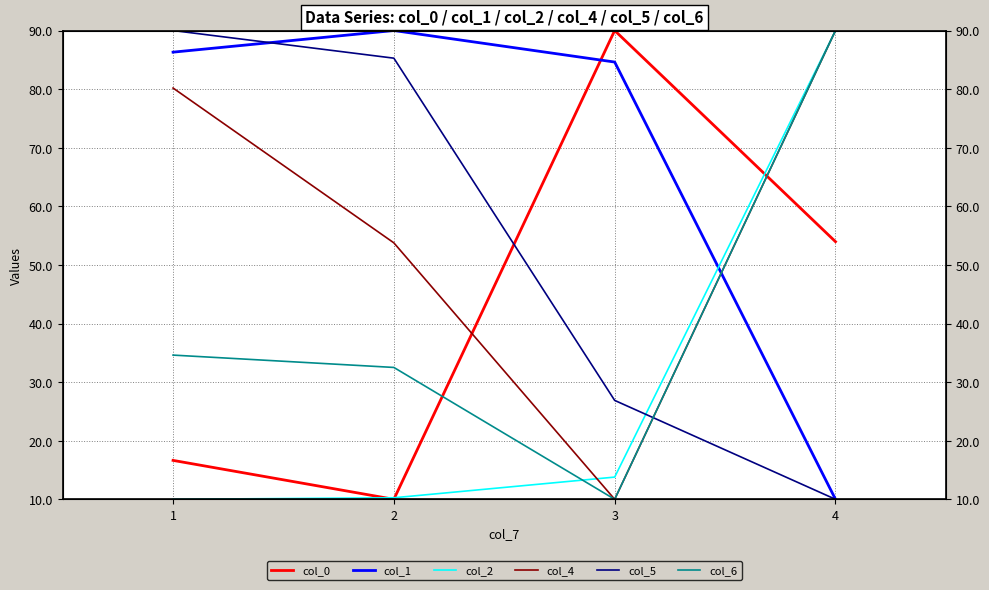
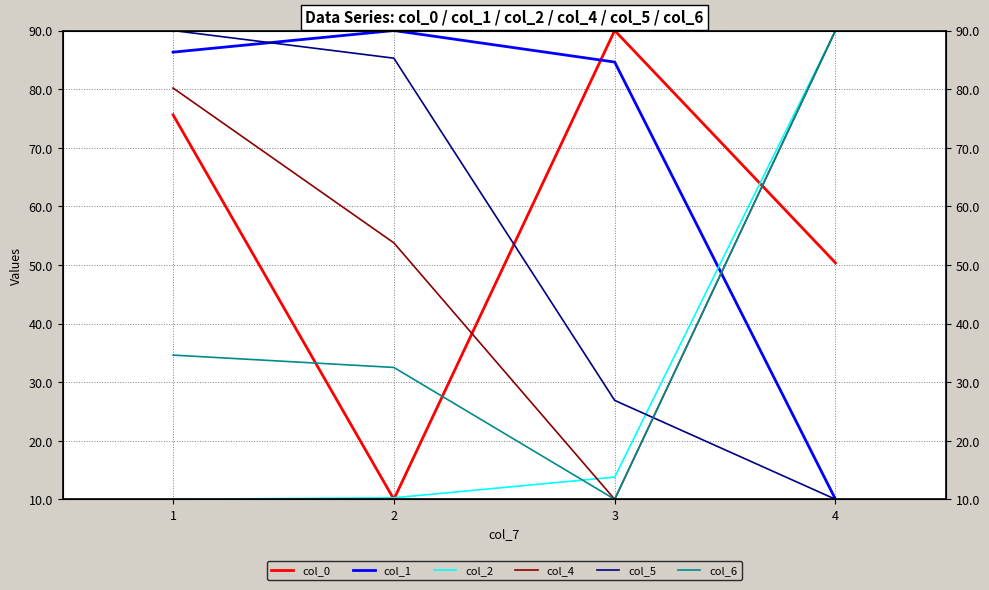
  {
    "col_0": {
-     "1": 17,
+     "1": 76,
      "3": 90,
-     "4": 54
+     "4": 50
    },
    "col_1": {
      "1": 86,
      "2": 90,
      "3": 85
    },
    "col_2": {
      "1": 10,
      "3": 14
    },
    "col_4": {
      "1": 80,
      "2": 54
    },
    "col_5": {
      "1": 90,
      "2": 85,
      "3": 27
    },
    "col_6": {
      "1": 35,
      "2": 33
    }
  }
